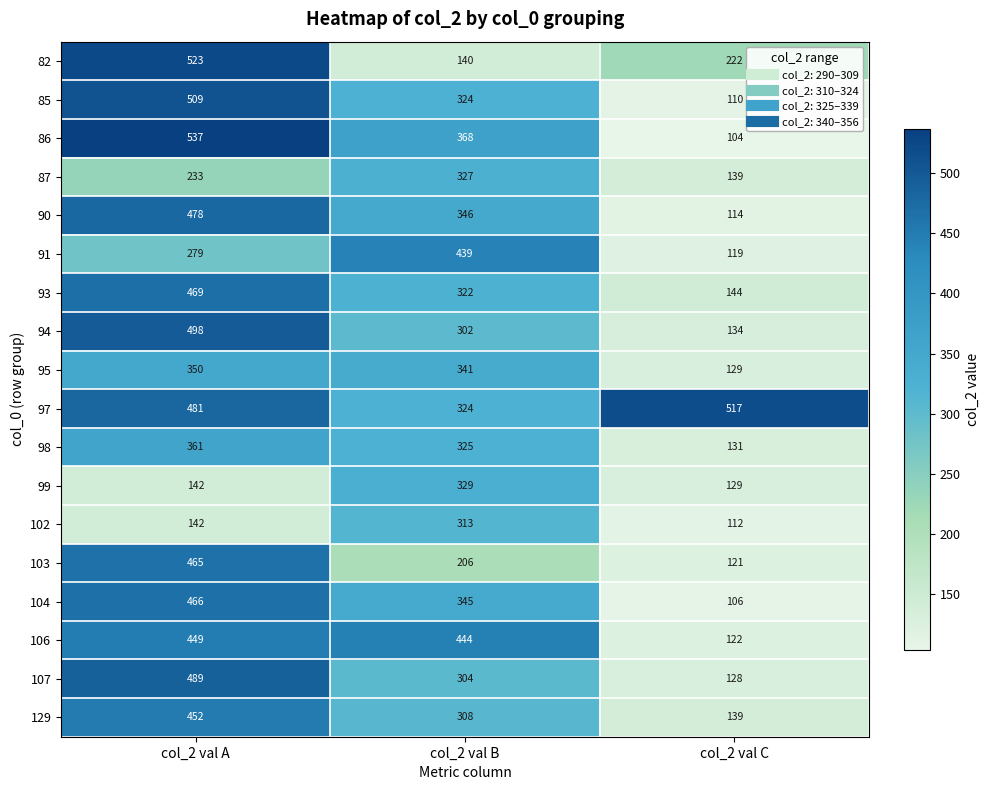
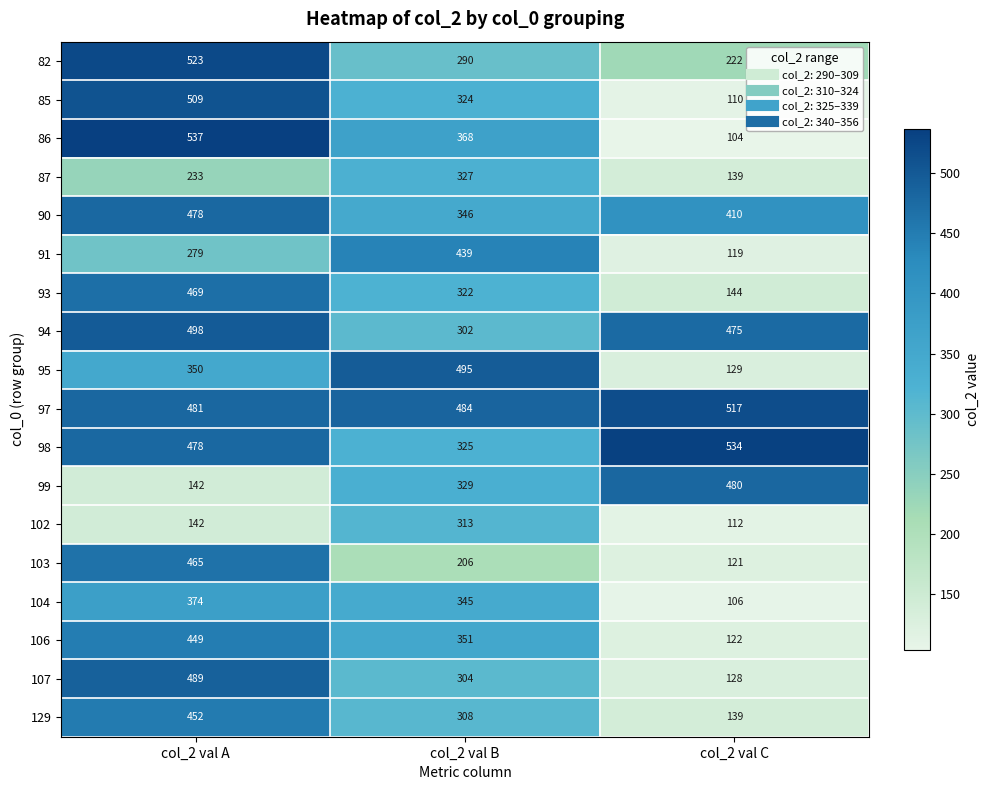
  {
    "82": {
      "col_2 val A": 523,
-     "col_2 val B": 140,
+     "col_2 val B": 290,
      "col_2 val C": 222
    },
    "85": {
      "col_2 val A": 509,
      "col_2 val B": 324,
      "col_2 val C": 110
    },
    "86": {
      "col_2 val A": 537,
      "col_2 val B": 368,
      "col_2 val C": 104
    },
    "87": {
      "col_2 val A": 233,
      "col_2 val B": 327,
      "col_2 val C": 139
    },
    "90": {
      "col_2 val A": 478,
      "col_2 val B": 346,
-     "col_2 val C": 114
+     "col_2 val C": 410
    },
    "91": {
      "col_2 val A": 279,
      "col_2 val B": 439,
      "col_2 val C": 119
    },
    "93": {
      "col_2 val A": 469,
      "col_2 val B": 322,
      "col_2 val C": 144
    },
    "94": {
      "col_2 val A": 498,
      "col_2 val B": 302,
-     "col_2 val C": 134
+     "col_2 val C": 475
    },
    "95": {
      "col_2 val A": 350,
-     "col_2 val B": 341,
+     "col_2 val B": 495,
      "col_2 val C": 129
    },
    "97": {
      "col_2 val A": 481,
-     "col_2 val B": 324,
+     "col_2 val B": 484,
      "col_2 val C": 517
    },
    "98": {
-     "col_2 val A": 361,
+     "col_2 val A": 478,
      "col_2 val B": 325,
-     "col_2 val C": 131
+     "col_2 val C": 534
    },
    "99": {
      "col_2 val A": 142,
      "col_2 val B": 329,
-     "col_2 val C": 129
+     "col_2 val C": 480
    },
    "102": {
      "col_2 val A": 142,
      "col_2 val B": 313,
      "col_2 val C": 112
    },
    "103": {
      "col_2 val A": 465,
      "col_2 val B": 206,
      "col_2 val C": 121
    },
    "104": {
-     "col_2 val A": 466,
+     "col_2 val A": 374,
      "col_2 val B": 345,
      "col_2 val C": 106
    },
    "106": {
      "col_2 val A": 449,
-     "col_2 val B": 444,
+     "col_2 val B": 351,
      "col_2 val C": 122
    },
    "107": {
      "col_2 val A": 489,
      "col_2 val B": 304,
      "col_2 val C": 128
    },
    "129": {
      "col_2 val A": 452,
      "col_2 val B": 308,
      "col_2 val C": 139
    }
  }
